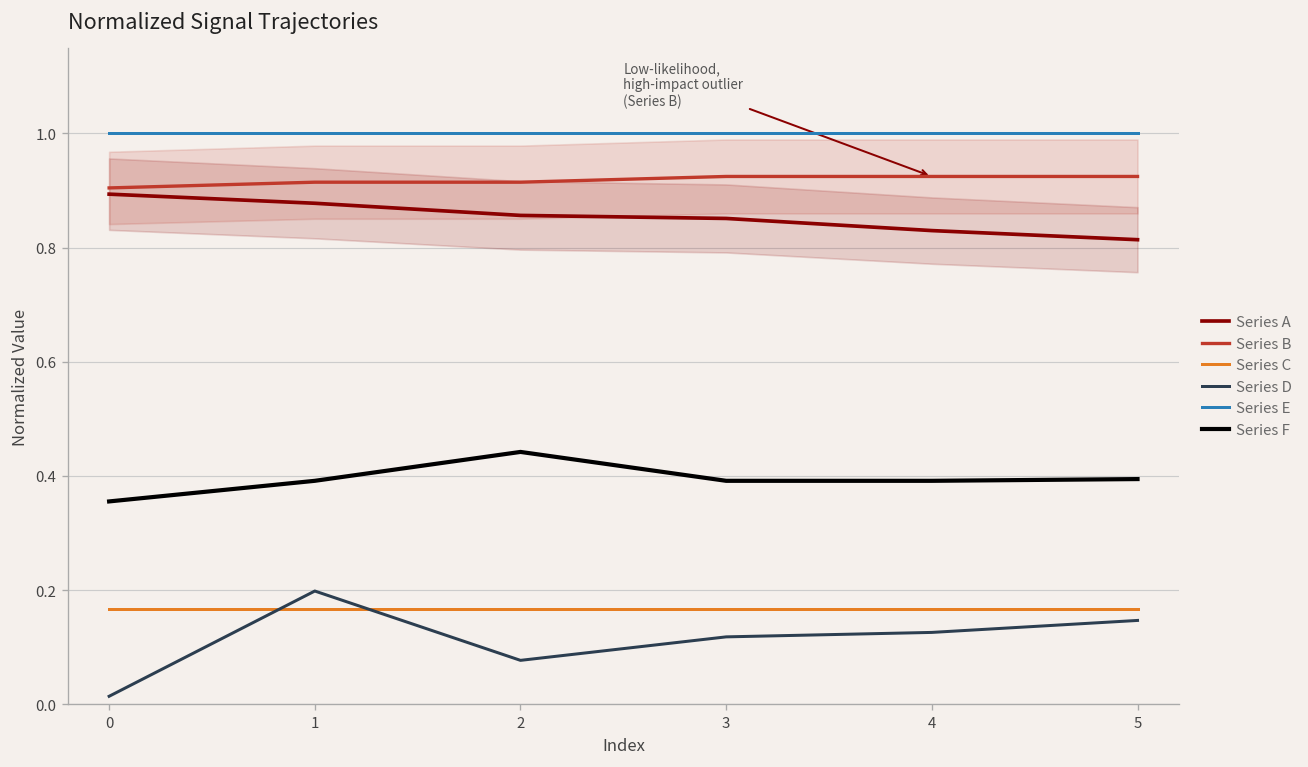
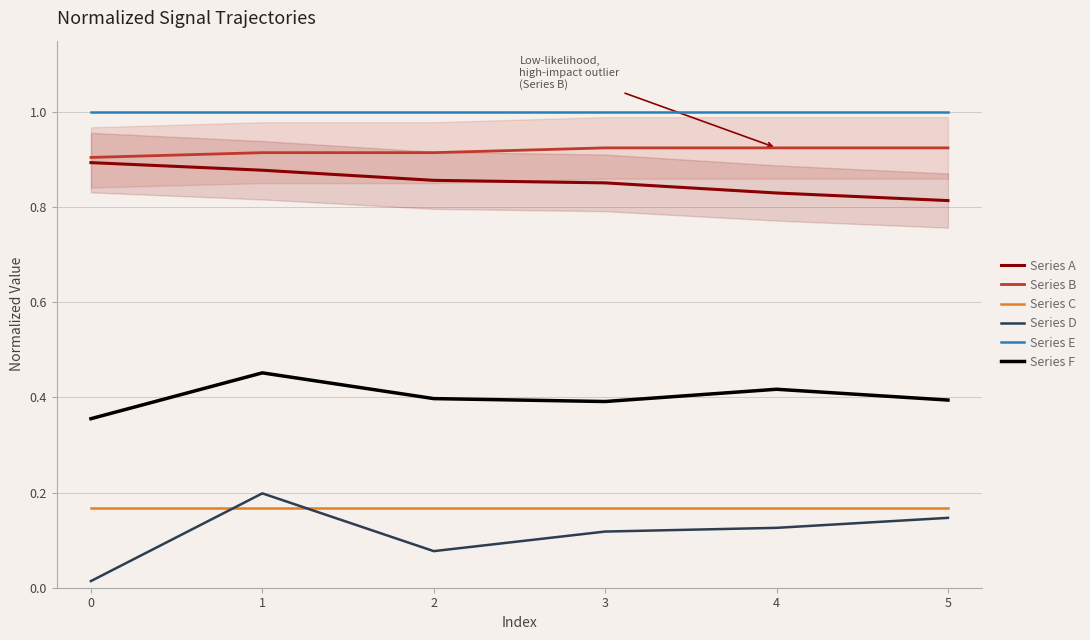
  {
    "Series C": {
      "0": 0.17,
      "1": 0.17,
      "2": 0.17,
      "3": 0.17,
      "4": 0.17,
      "5": 0.17
    },
    "Series D": {
      "0": 0.01,
      "1": 0.20,
      "2": 0.08,
      "3": 0.12,
      "4": 0.13,
      "5": 0.15
    },
    "Series E": {
      "0": 1.00,
      "1": 1.00,
      "2": 1.00,
      "3": 1.00,
      "4": 1.00,
      "5": 1.00
    },
    "Series F": {
      "0": 0.36,
-     "1": 0.39,
-     "2": 0.44,
+     "1": 0.45,
+     "2": 0.40,
      "3": 0.39,
-     "4": 0.39,
+     "4": 0.42,
      "5": 0.39
    }
  }
